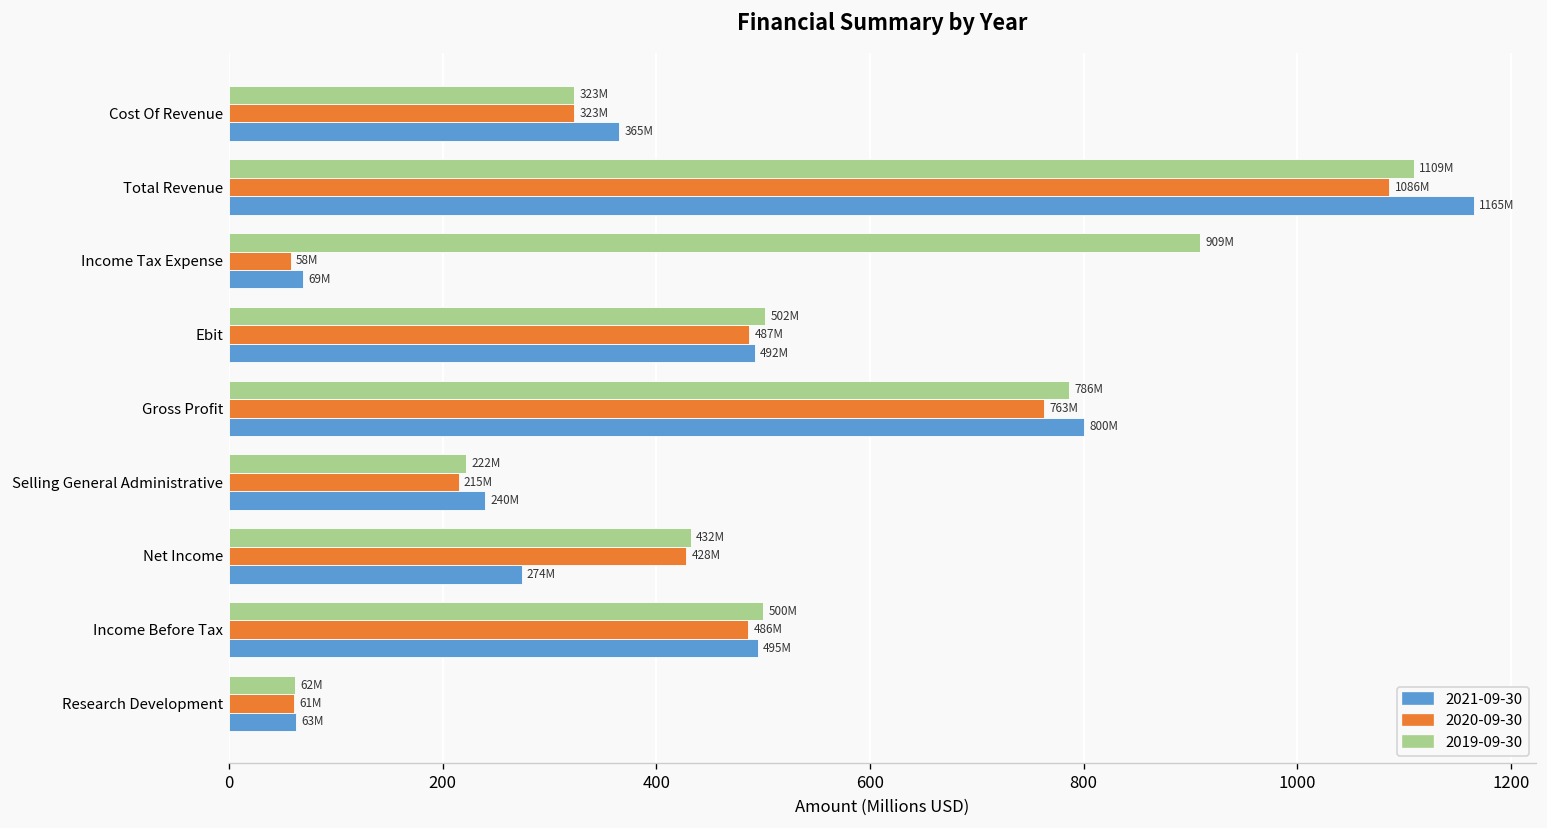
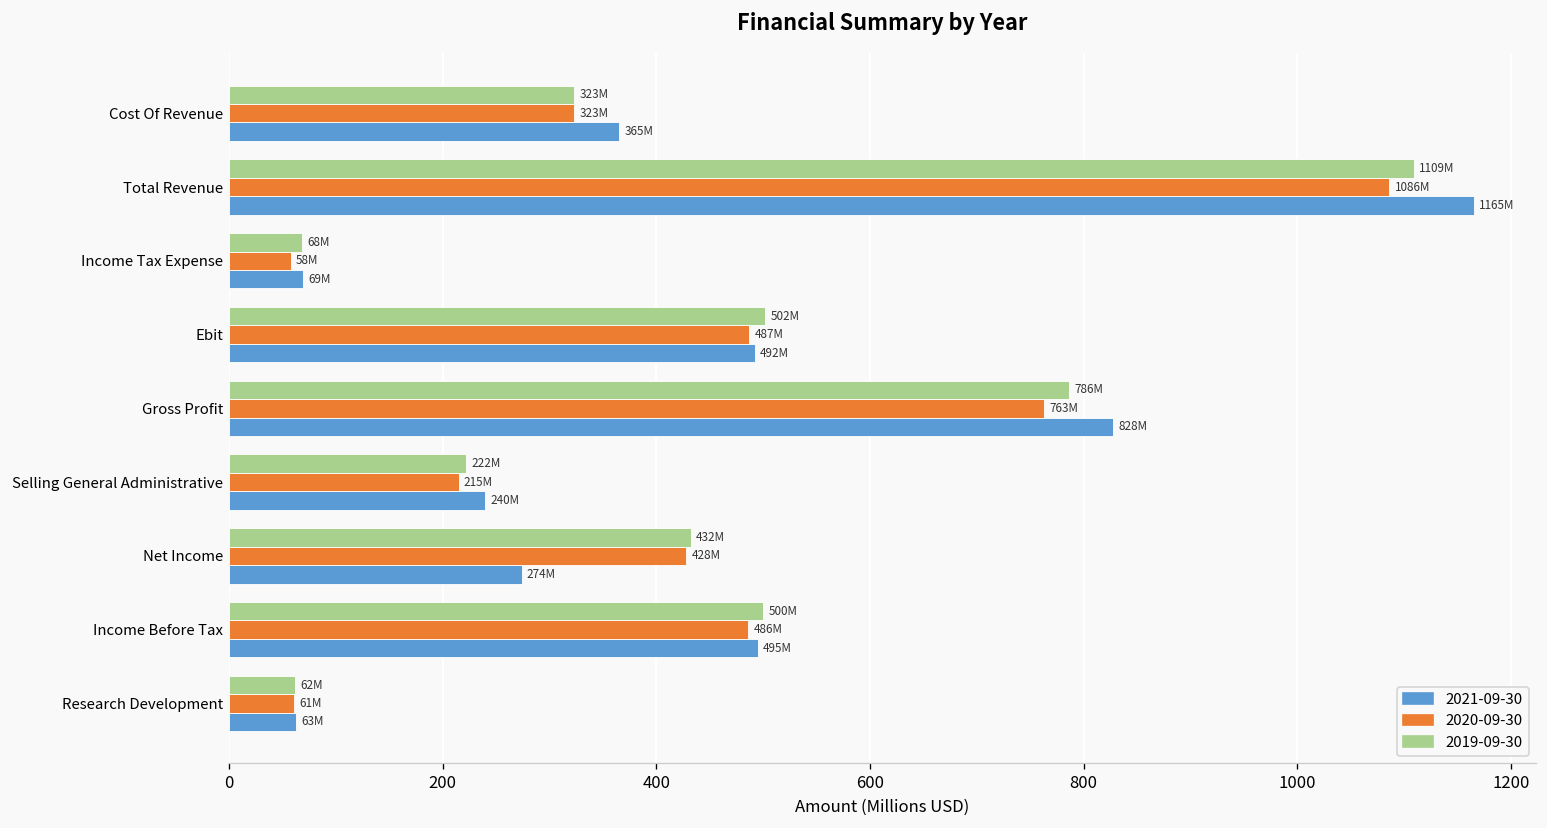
  {
    "2021-09-30": {
      "Cost Of Revenue": "365M",
      "Total Revenue": "1165M",
      "Income Tax Expense": "69M",
      "Ebit": "492M",
-     "Gross Profit": "800M",
+     "Gross Profit": "828M",
      "Selling General Administrative": "240M",
      "Net Income": "274M",
      "Income Before Tax": "495M",
      "Research Development": "63M"
    },
    "2020-09-30": {
      "Cost Of Revenue": "323M",
      "Total Revenue": "1086M",
      "Income Tax Expense": "58M",
      "Ebit": "487M",
      "Gross Profit": "763M",
      "Selling General Administrative": "215M",
      "Net Income": "428M",
      "Income Before Tax": "486M",
      "Research Development": "61M"
    },
    "2019-09-30": {
      "Cost Of Revenue": "323M",
      "Total Revenue": "1109M",
-     "Income Tax Expense": "909M",
+     "Income Tax Expense": "68M",
      "Ebit": "502M",
      "Gross Profit": "786M",
      "Selling General Administrative": "222M",
      "Net Income": "432M",
      "Income Before Tax": "500M",
      "Research Development": "62M"
    }
  }
